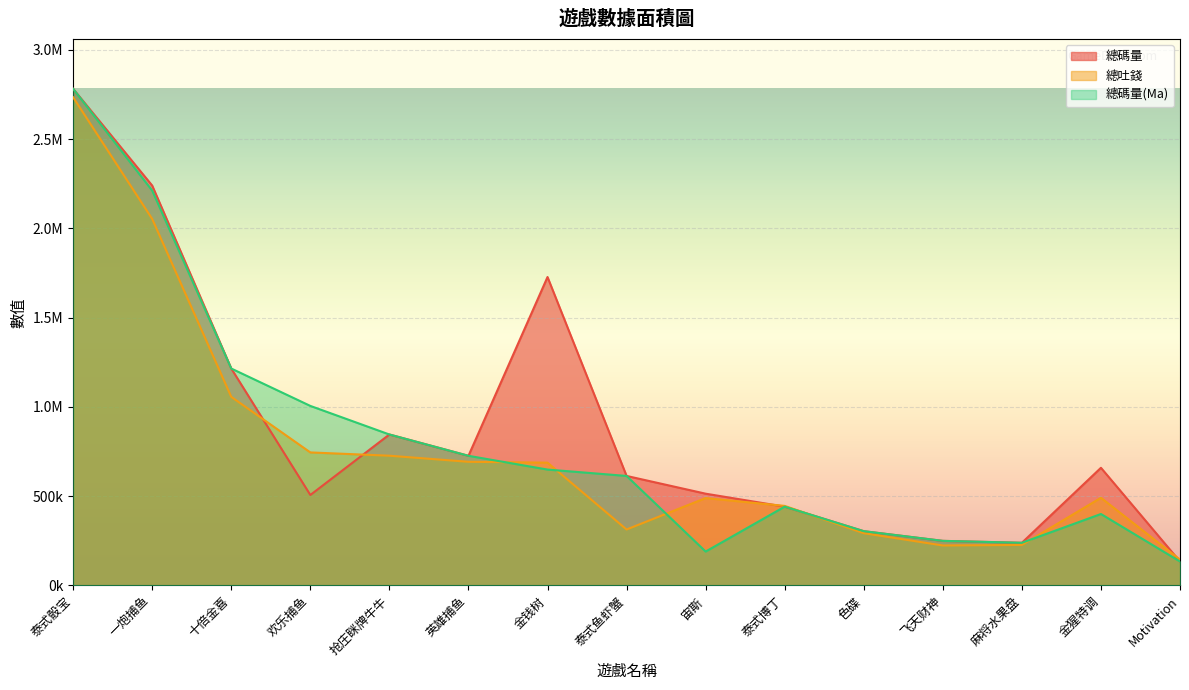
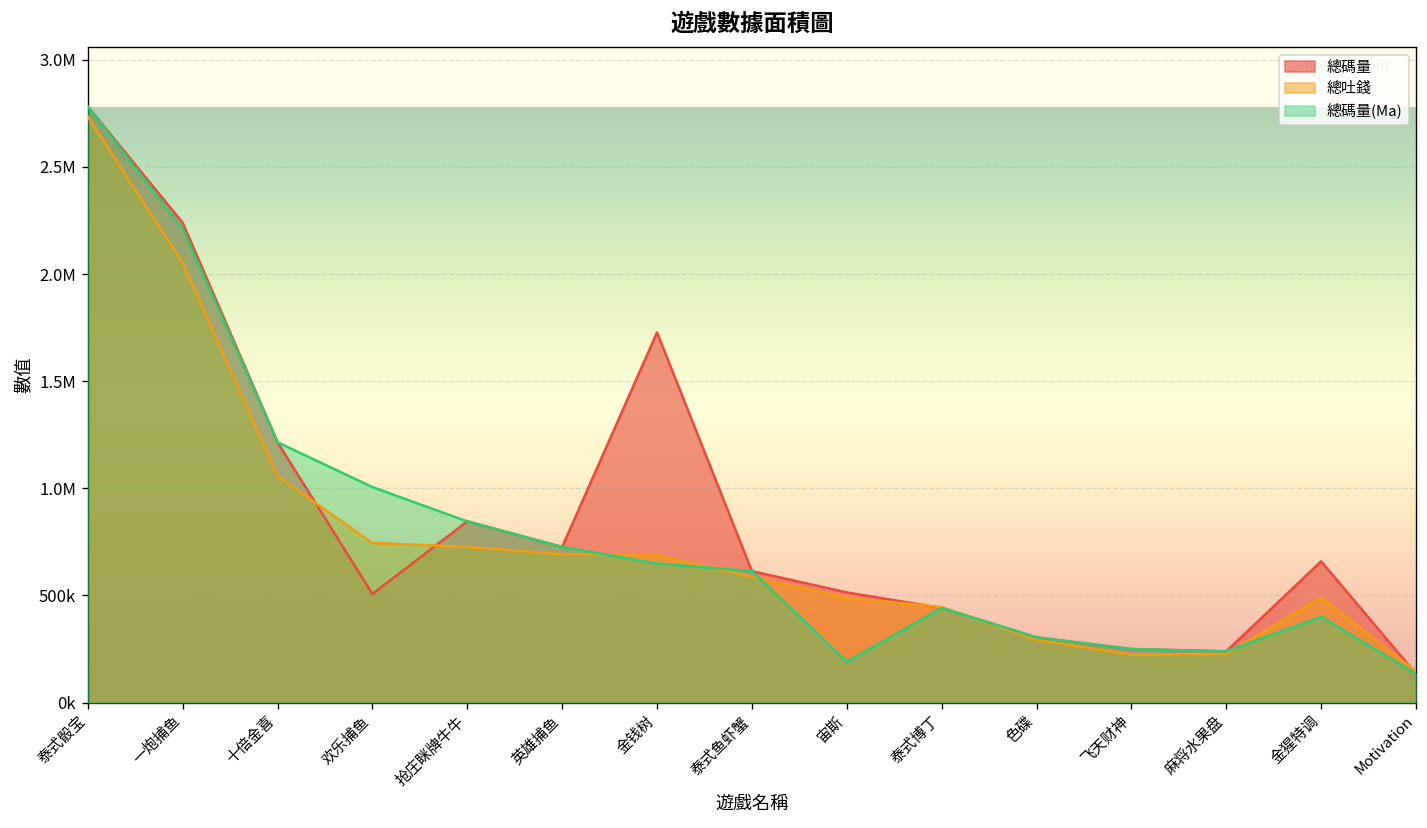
  {
    "總碼量": {
      "一炮捕鱼": 2240000,
      "欢乐捕鱼": 510000,
      "金钱树": 1730000,
      "宙斯": 510000,
      "金猩特调": 660000
    },
    "總吐錢": {
      "泰式骰宝": 2730000,
      "一炮捕鱼": 2050000,
      "十倍金喜": 1060000,
      "欢乐捕鱼": 750000,
      "抢庄眯牌牛牛": 730000,
      "英雄捕鱼": 690000,
      "金钱树": 690000,
-     "泰式鱼虾蟹": 310000,
+     "泰式鱼虾蟹": 590000,
      "宙斯": 490000,
      "飞天财神": 220000,
      "金猩特调": 490000
    },
    "總碼量(Ma)": {
      "一炮捕鱼": 2210000,
      "欢乐捕鱼": 1010000,
      "金钱树": 650000,
      "宙斯": 190000,
      "金猩特调": 400000
    }
  }
